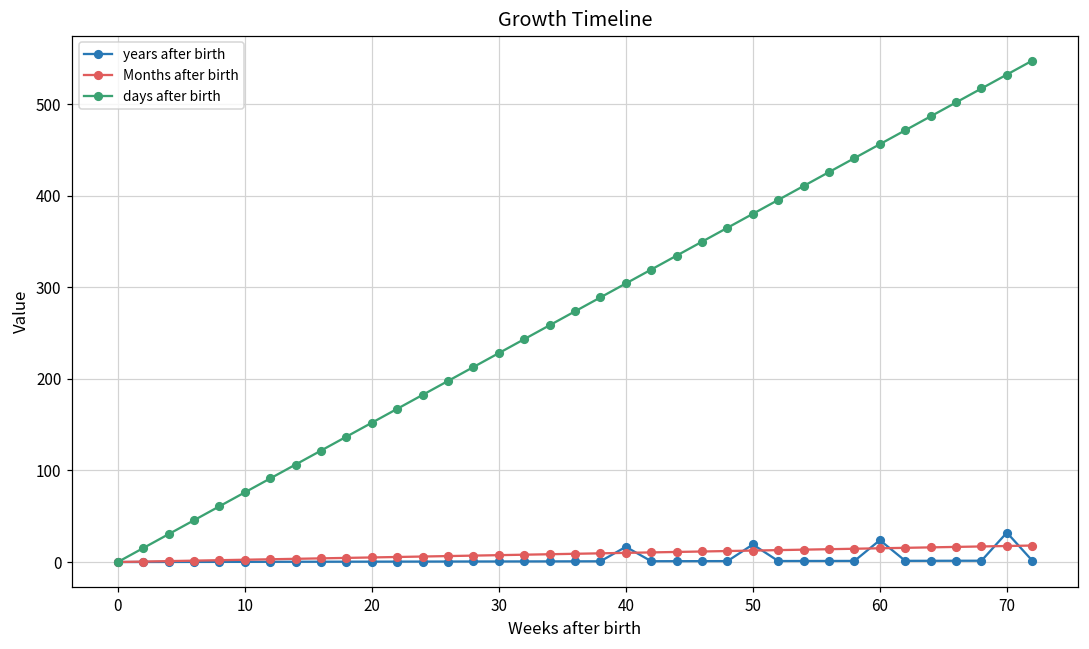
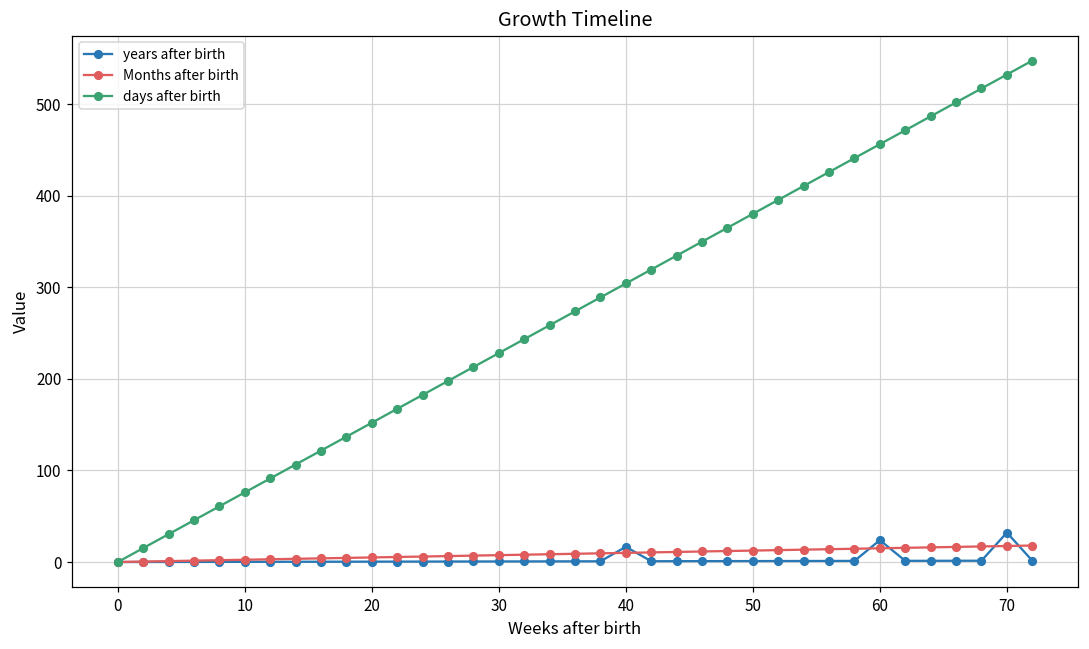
  {
    "years after birth": {
      "20": 0,
      "30": 0,
      "40": 20,
-     "50": 20,
+     "50": 0,
      "60": 20,
      "70": 30
    },
    "Months after birth": {
      "20": 10,
      "30": 10,
      "40": 10,
      "50": 10,
      "60": 20,
      "70": 20
    },
    "days after birth": {
      "10": 80,
      "20": 150,
      "30": 230,
      "40": 300,
      "50": 380,
      "60": 460,
      "70": 530
    }
  }
